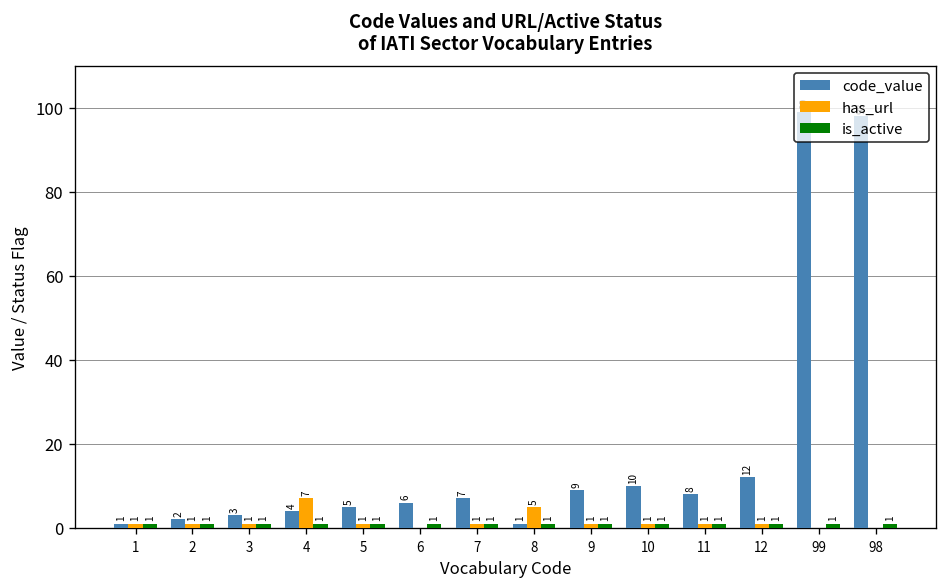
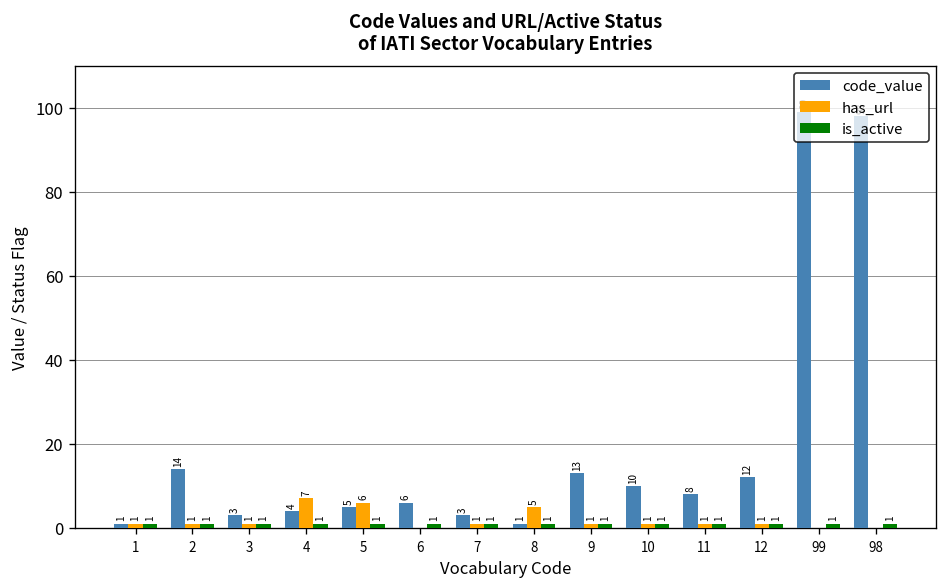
  {
    "code_value": {
      "1": 1,
-     "2": 2,
+     "2": 14,
      "3": 3,
      "4": 4,
      "5": 5,
      "6": 6,
-     "7": 7,
+     "7": 3,
      "8": 1,
-     "9": 9,
+     "9": 13,
      "10": 10,
      "11": 8,
      "12": 12
    },
    "has_url": {
      "1": 1,
      "2": 1,
      "3": 1,
      "4": 7,
-     "5": 1,
+     "5": 6,
      "7": 1,
      "8": 5,
      "9": 1,
      "10": 1,
      "11": 1,
      "12": 1
    },
    "is_active": {
      "1": 1,
      "2": 1,
      "3": 1,
      "4": 1,
      "5": 1,
      "6": 1,
      "7": 1,
      "8": 1,
      "9": 1,
      "10": 1,
      "11": 1,
      "12": 1,
      "99": 1,
      "98": 1
    }
  }
